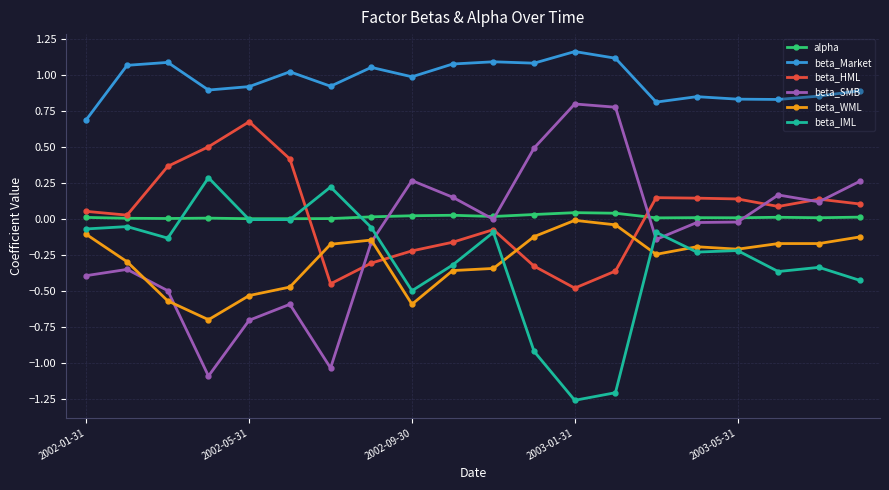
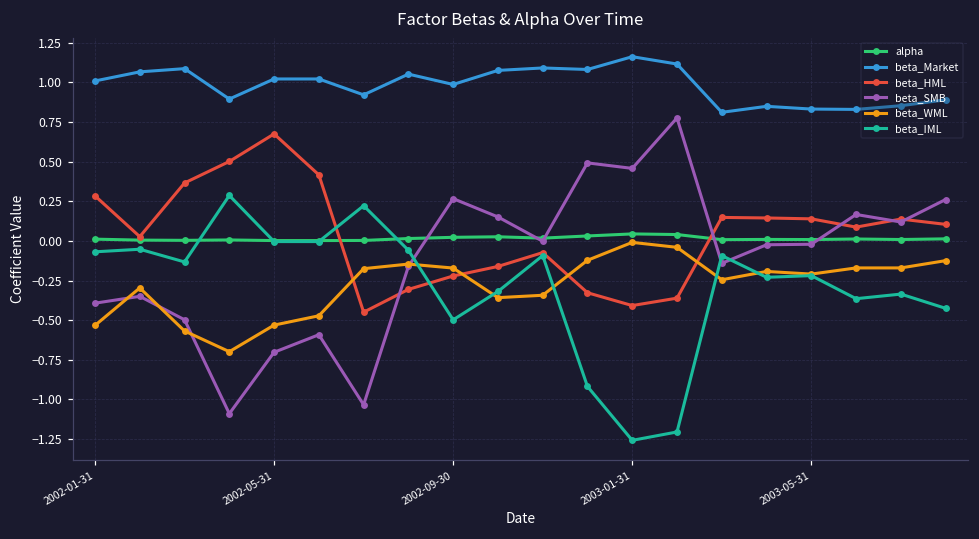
  {
    "beta_Market": {
-     "2002-01-31": 0.69,
-     "2002-05-31": 0.92,
+     "2002-01-31": 1.01,
+     "2002-05-31": 1.02,
      "2002-09-30": 0.99,
      "2003-01-31": 1.16,
      "2003-05-31": 0.83
    },
    "beta_HML": {
-     "2002-01-31": 0.05,
+     "2002-01-31": 0.28,
      "2002-05-31": 0.68,
      "2002-09-30": -0.22,
-     "2003-01-31": -0.48,
+     "2003-01-31": -0.41,
      "2003-05-31": 0.14
    },
    "beta_SMB": {
      "2002-01-31": -0.39,
      "2002-05-31": -0.70,
      "2002-09-30": 0.27,
-     "2003-01-31": 0.80,
+     "2003-01-31": 0.46,
      "2003-05-31": -0.02
    },
    "beta_WML": {
-     "2002-01-31": -0.11,
+     "2002-01-31": -0.53,
      "2002-05-31": -0.53,
-     "2002-09-30": -0.59,
+     "2002-09-30": -0.17,
      "2003-01-31": -0.01
    }
  }
